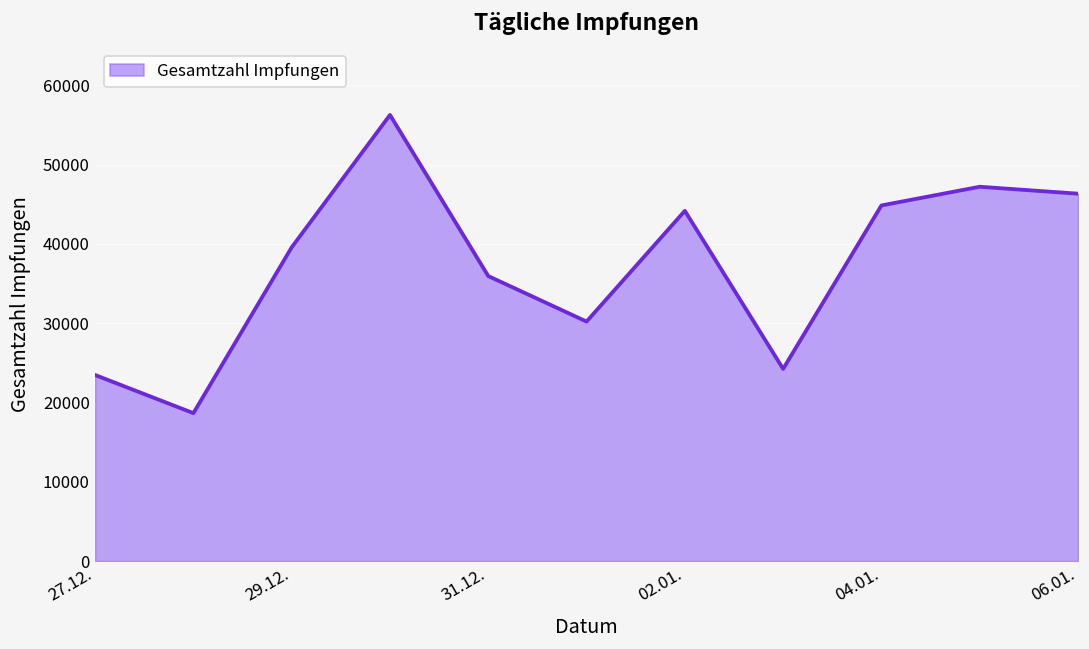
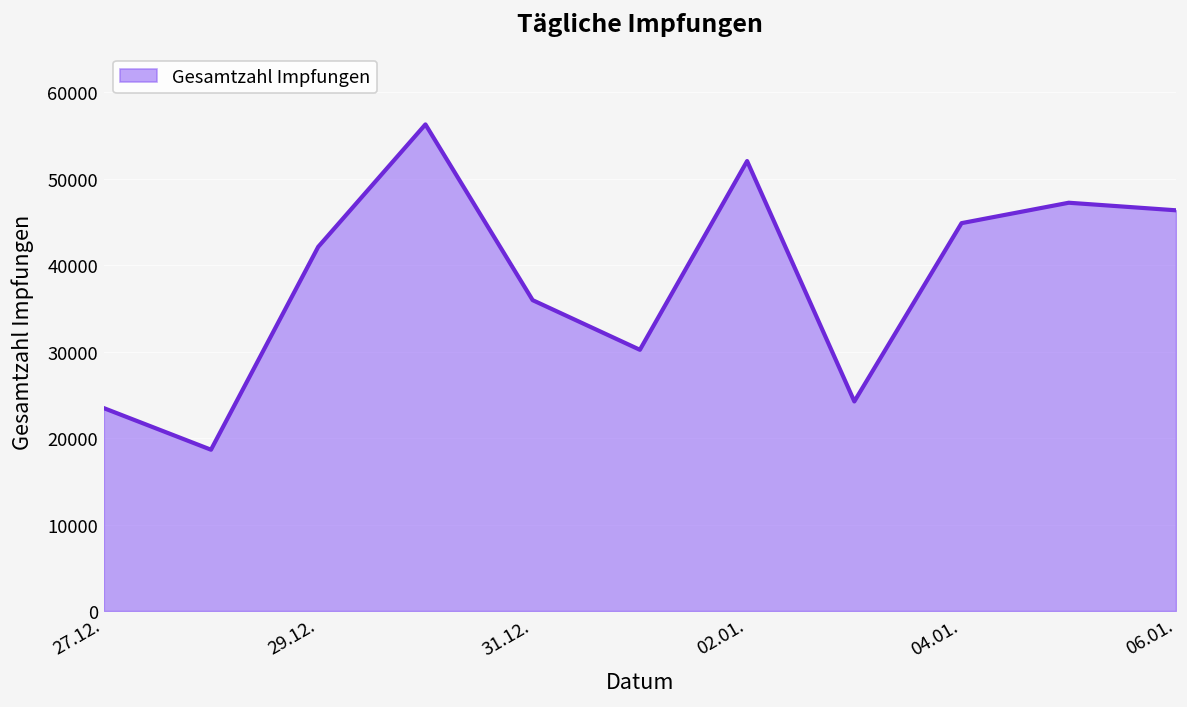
  {
    "27.12.": 23000,
-   "29.12.": 40000,
+   "29.12.": 42000,
    "31.12.": 36000,
-   "02.01.": 44000,
+   "02.01.": 52000,
    "04.01.": 45000,
    "06.01.": 46000
  }
